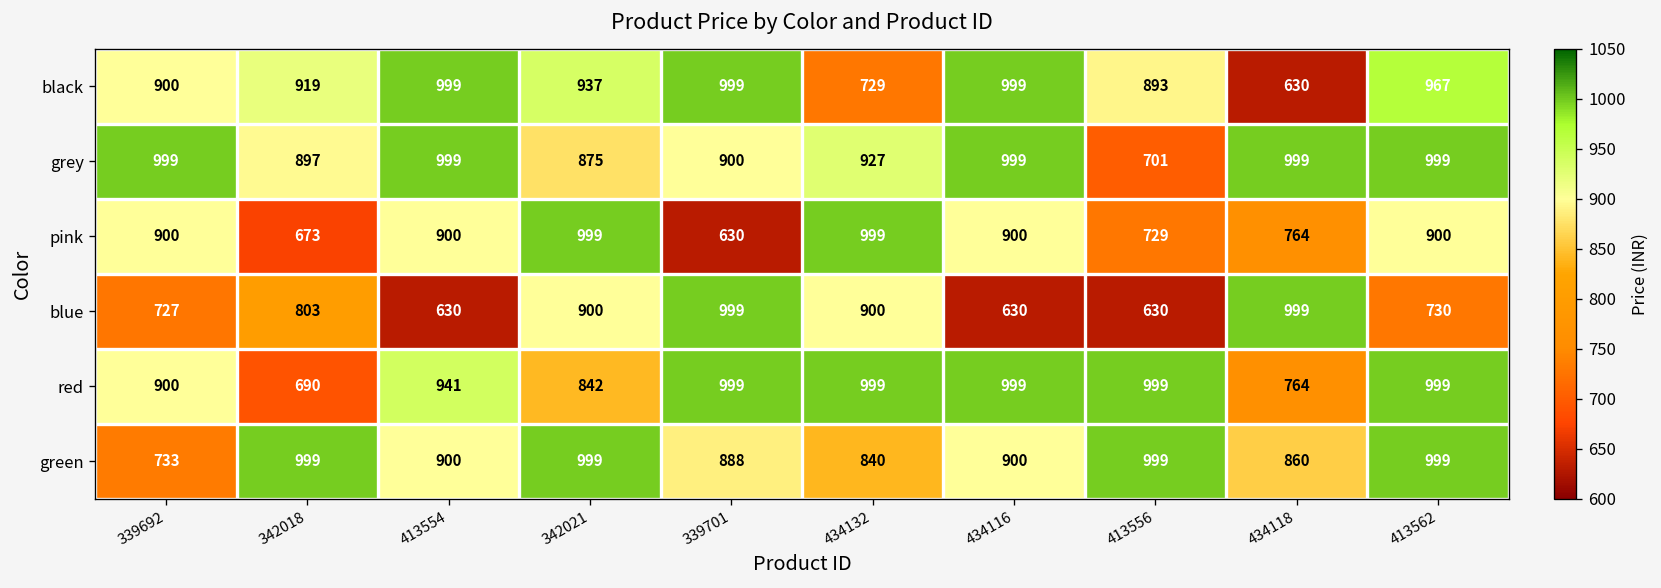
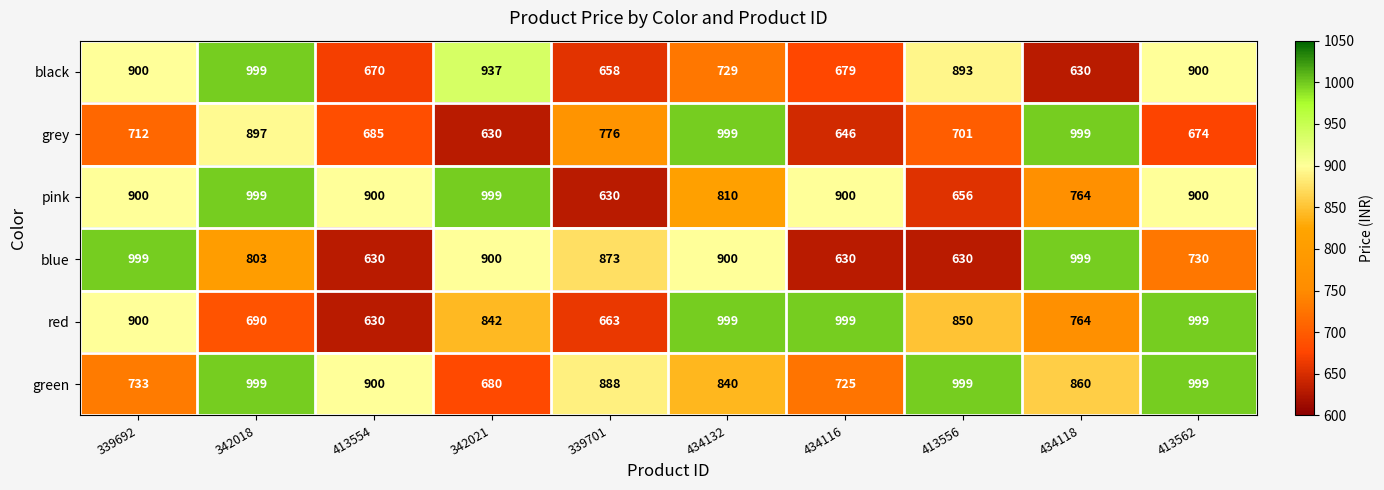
  {
    "black": {
      "339692": 900,
-     "342018": 919,
-     "413554": 999,
+     "342018": 999,
+     "413554": 670,
      "342021": 937,
-     "339701": 999,
+     "339701": 658,
      "434132": 729,
-     "434116": 999,
+     "434116": 679,
      "413556": 893,
      "434118": 630,
-     "413562": 967
+     "413562": 900
    },
    "grey": {
-     "339692": 999,
+     "339692": 712,
      "342018": 897,
-     "413554": 999,
-     "342021": 875,
-     "339701": 900,
-     "434132": 927,
-     "434116": 999,
+     "413554": 685,
+     "342021": 630,
+     "339701": 776,
+     "434132": 999,
+     "434116": 646,
      "413556": 701,
      "434118": 999,
-     "413562": 999
+     "413562": 674
    },
    "pink": {
      "339692": 900,
-     "342018": 673,
+     "342018": 999,
      "413554": 900,
      "342021": 999,
      "339701": 630,
-     "434132": 999,
+     "434132": 810,
      "434116": 900,
-     "413556": 729,
+     "413556": 656,
      "434118": 764,
      "413562": 900
    },
    "blue": {
-     "339692": 727,
+     "339692": 999,
      "342018": 803,
      "413554": 630,
      "342021": 900,
-     "339701": 999,
+     "339701": 873,
      "434132": 900,
      "434116": 630,
      "413556": 630,
      "434118": 999,
      "413562": 730
    },
    "red": {
      "339692": 900,
      "342018": 690,
-     "413554": 941,
+     "413554": 630,
      "342021": 842,
-     "339701": 999,
+     "339701": 663,
      "434132": 999,
      "434116": 999,
-     "413556": 999,
+     "413556": 850,
      "434118": 764,
      "413562": 999
    },
    "green": {
      "339692": 733,
      "342018": 999,
      "413554": 900,
-     "342021": 999,
+     "342021": 680,
      "339701": 888,
      "434132": 840,
-     "434116": 900,
+     "434116": 725,
      "413556": 999,
      "434118": 860,
      "413562": 999
    }
  }
